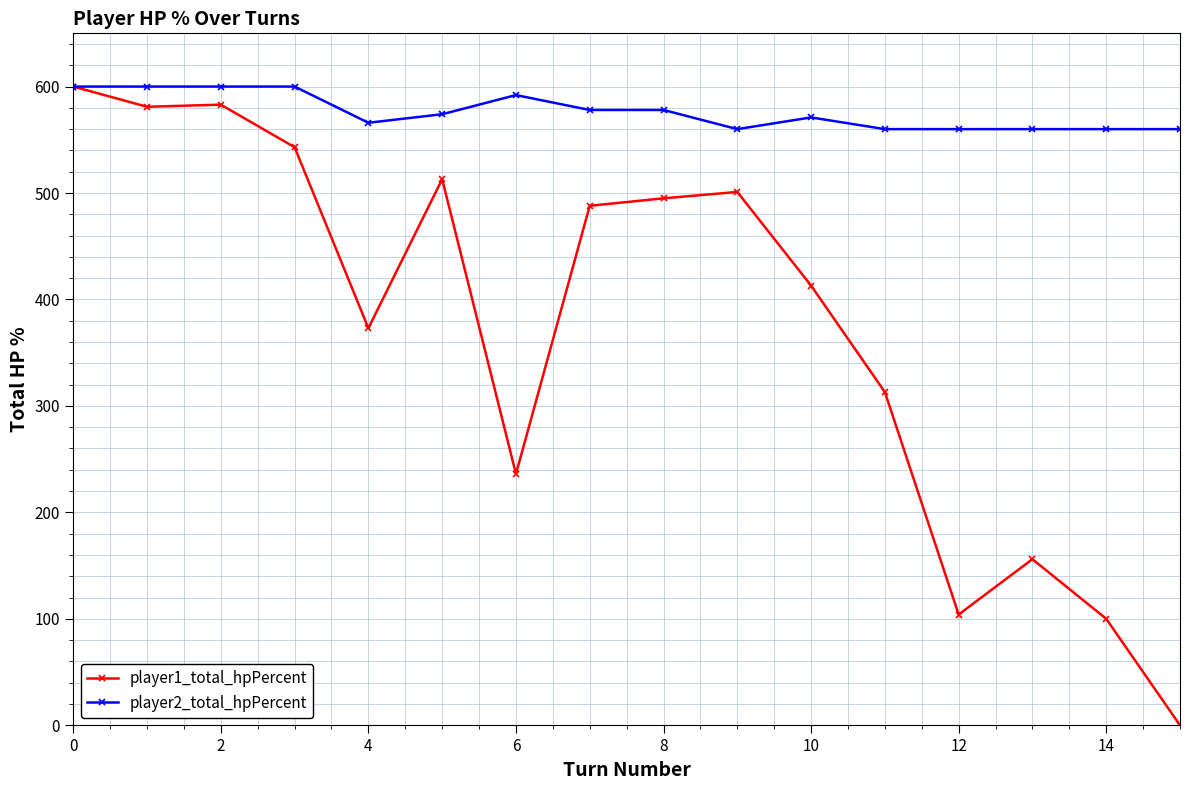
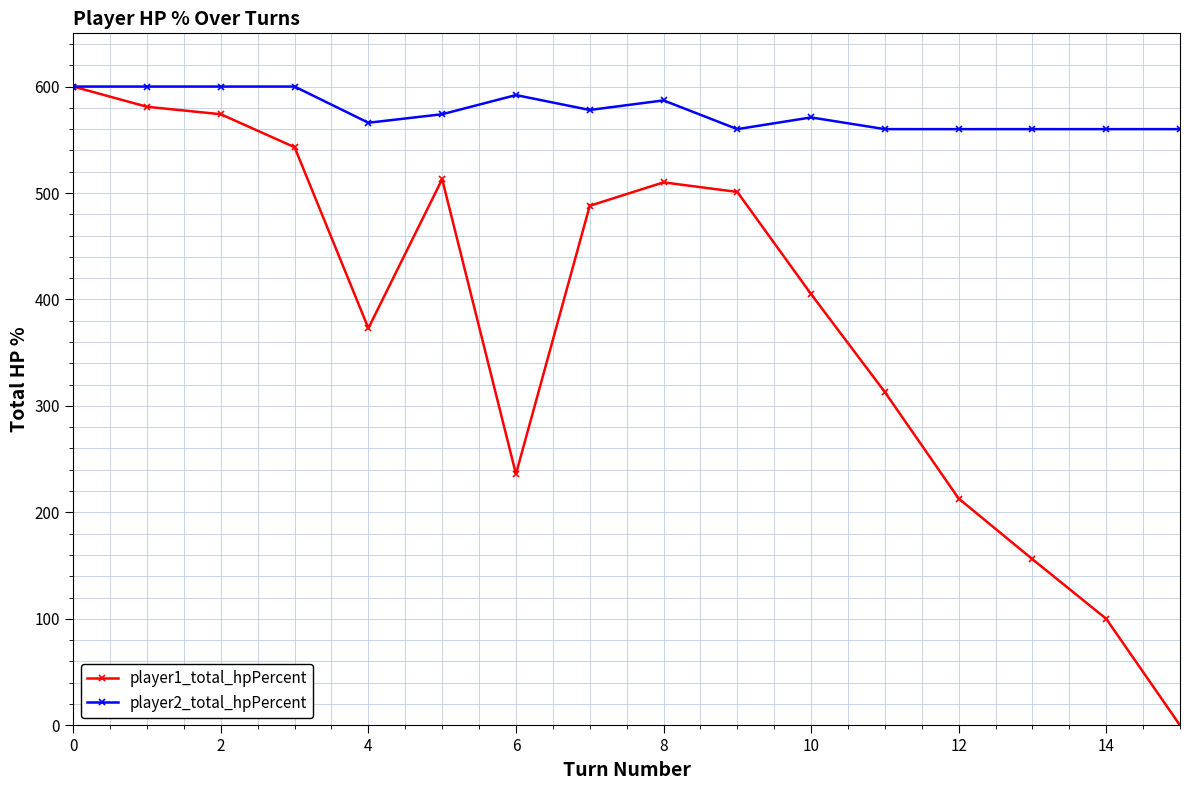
  {
    "player1_total_hpPercent": {
-     "2": 583,
+     "2": 574,
      "4": 373,
      "6": 236,
-     "8": 495,
-     "10": 413,
-     "12": 104,
+     "8": 510,
+     "10": 405,
+     "12": 213,
      "14": 100
    },
    "player2_total_hpPercent": {
      "2": 600,
      "4": 566,
      "6": 592,
-     "8": 578,
+     "8": 587,
      "10": 571,
      "12": 560,
      "14": 560
    }
  }
